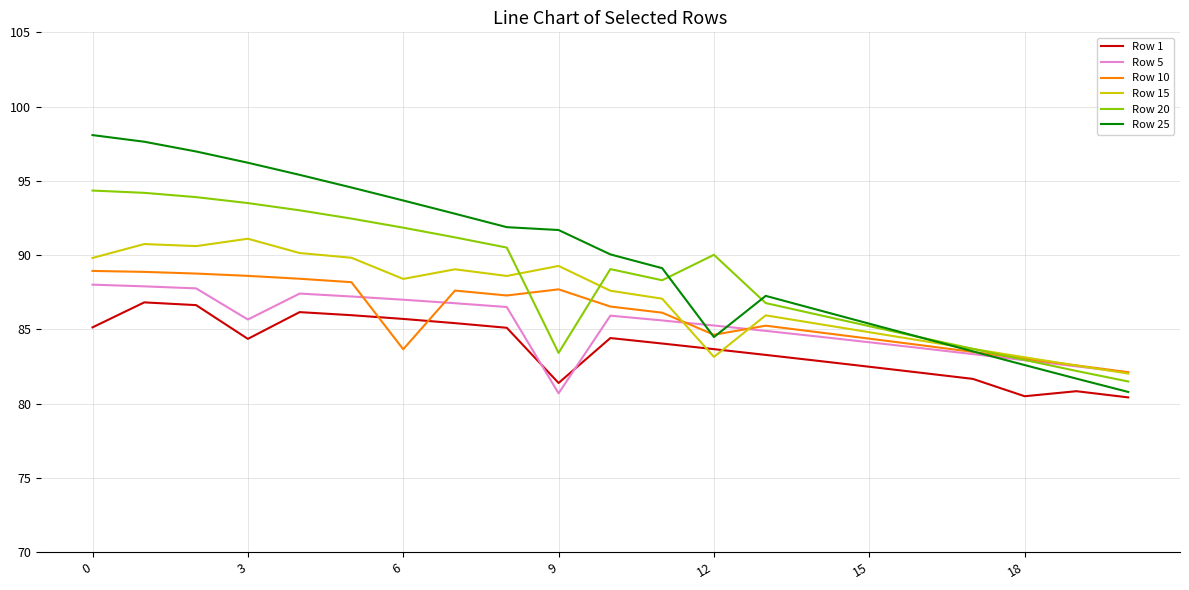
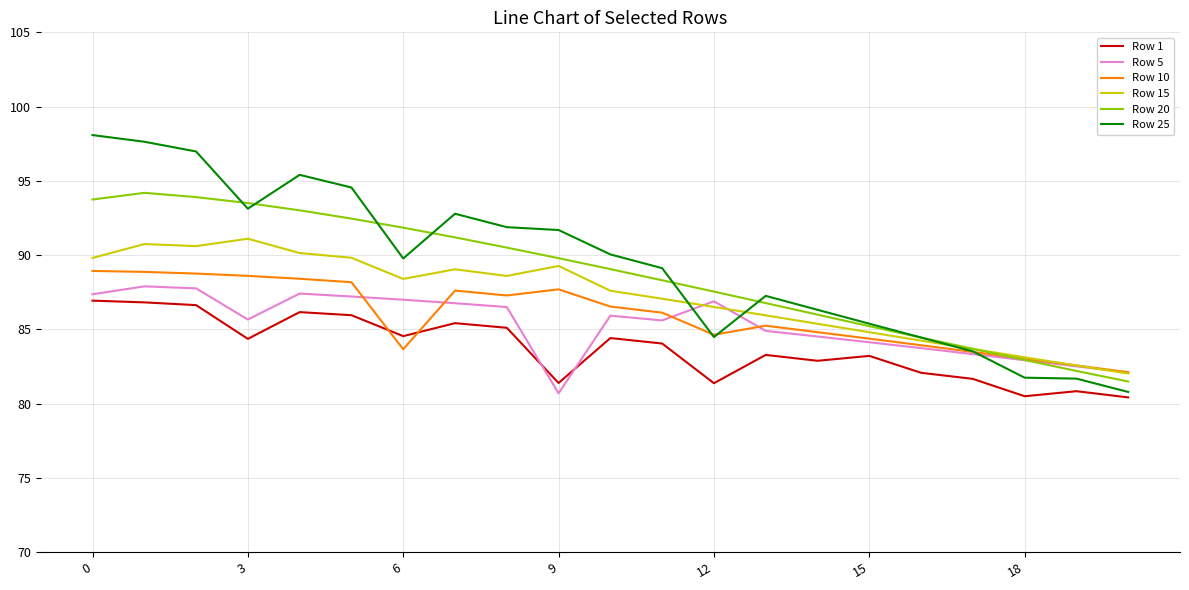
  {
    "Row 1": {
-     "0": 85.1,
+     "0": 86.9,
      "3": 84.4,
-     "6": 85.7,
+     "6": 84.5,
      "9": 81.4,
-     "12": 83.7,
-     "15": 82.5,
+     "12": 81.4,
+     "15": 83.2,
      "18": 80.5
    },
    "Row 5": {
-     "0": 88.0,
+     "0": 87.4,
      "3": 85.7,
      "6": 87.0,
      "9": 80.7,
-     "12": 85.3,
+     "12": 86.9,
      "15": 84.1
    },
    "Row 10": {
      "0": 88.9,
      "3": 88.6,
      "6": 83.7,
      "9": 87.7,
      "15": 84.4
    },
    "Row 15": {
      "0": 89.8,
      "3": 91.1,
      "6": 88.4,
      "9": 89.3,
-     "12": 83.1,
+     "12": 86.5,
      "15": 84.8
    },
    "Row 20": {
-     "0": 94.3,
+     "0": 93.7,
      "3": 93.5,
      "6": 91.8,
-     "9": 83.4,
-     "12": 90.0
+     "9": 89.8,
+     "12": 87.5
    },
    "Row 25": {
      "0": 98.1,
-     "3": 96.2,
-     "6": 93.7,
+     "3": 93.1,
+     "6": 89.8,
      "9": 91.7,
-     "18": 82.6
+     "18": 81.7
    }
  }
